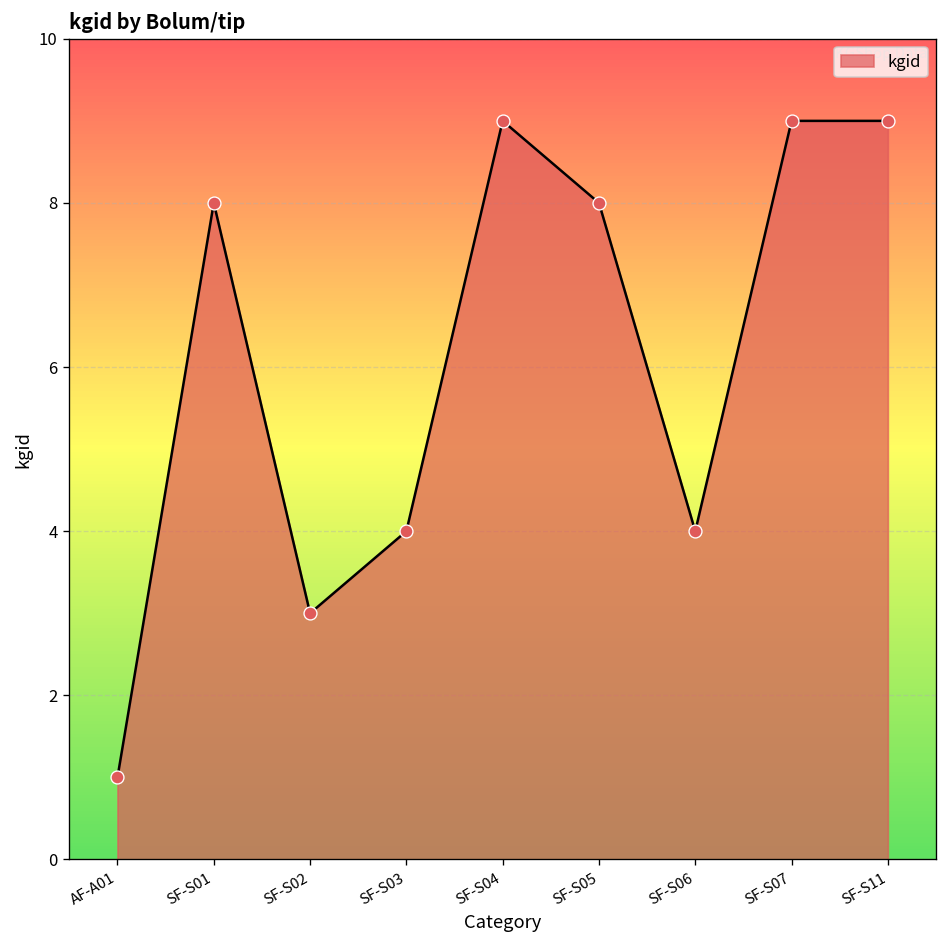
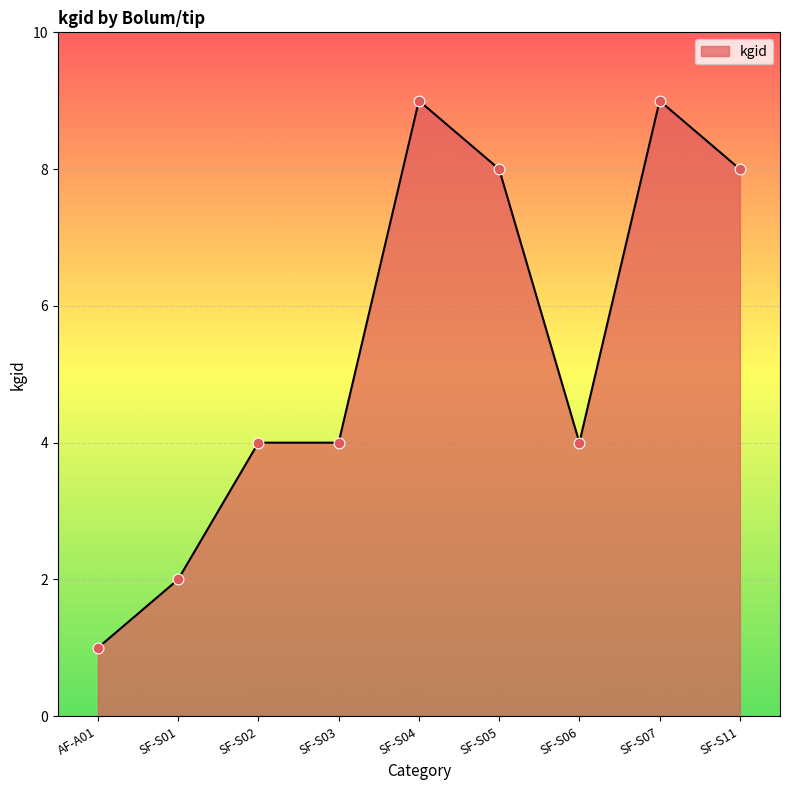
  {
    "AF-A01": 1,
-   "SF-S01": 8,
-   "SF-S02": 3,
+   "SF-S01": 2,
+   "SF-S02": 4,
    "SF-S03": 4,
    "SF-S04": 9,
    "SF-S05": 8,
    "SF-S06": 4,
    "SF-S07": 9,
-   "SF-S11": 9
+   "SF-S11": 8
  }
